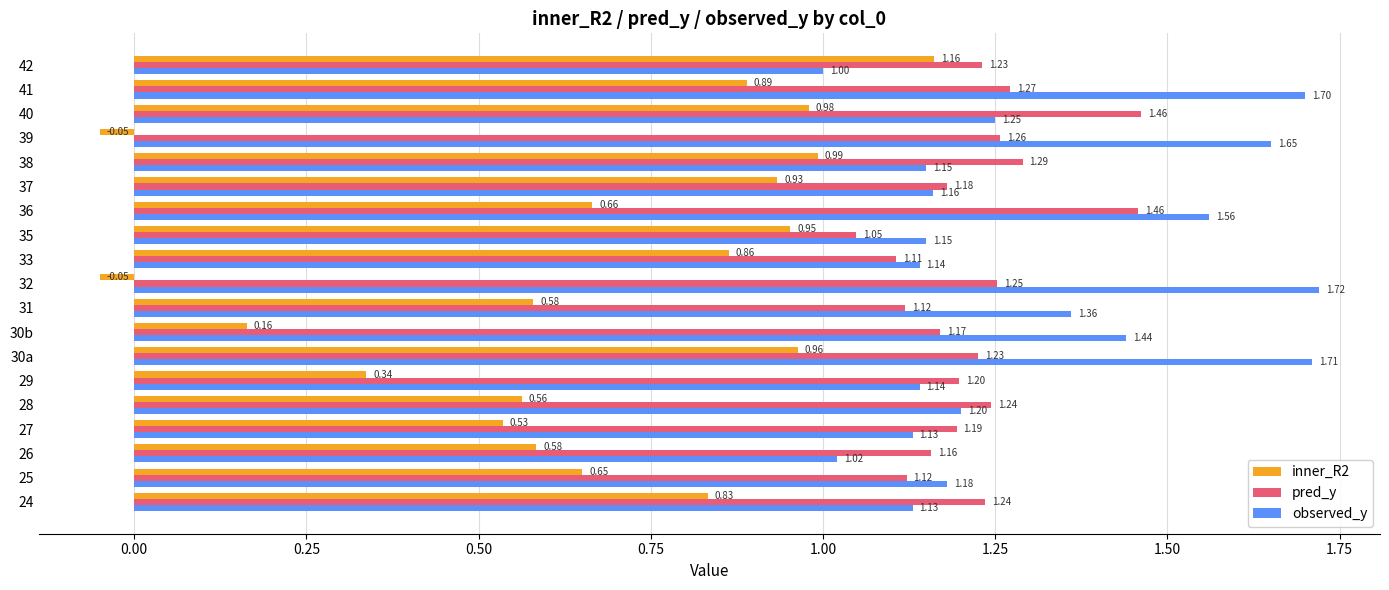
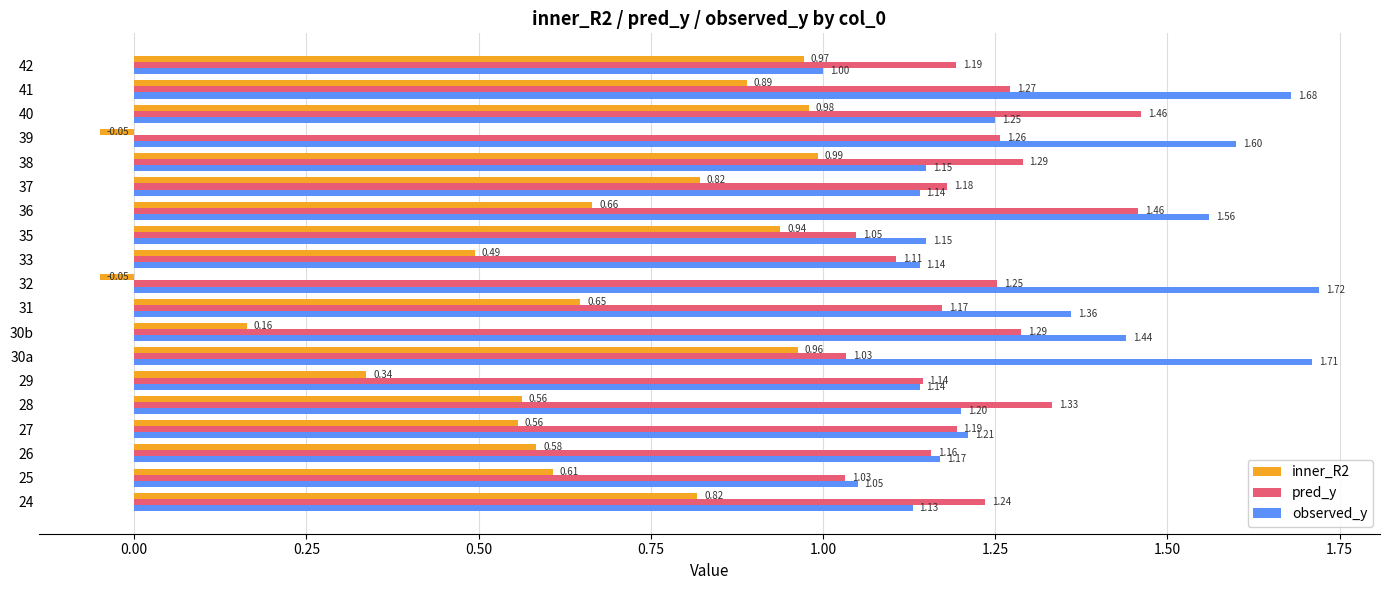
  {
    "inner_R2": {
-     "42": 1.16,
+     "42": 0.97,
      "41": 0.89,
      "40": 0.98,
      "39": -0.05,
      "38": 0.99,
-     "37": 0.93,
+     "37": 0.82,
      "36": 0.66,
-     "35": 0.95,
-     "33": 0.86,
+     "35": 0.94,
+     "33": 0.49,
      "32": -0.05,
-     "31": 0.58,
+     "31": 0.65,
      "30b": 0.16,
      "30a": 0.96,
      "29": 0.34,
      "28": 0.56,
-     "27": 0.53,
+     "27": 0.56,
      "26": 0.58,
-     "25": 0.65,
-     "24": 0.83
+     "25": 0.61,
+     "24": 0.82
    },
    "pred_y": {
-     "42": 1.23,
+     "42": 1.19,
      "41": 1.27,
      "40": 1.46,
      "39": 1.26,
      "38": 1.29,
      "37": 1.18,
      "36": 1.46,
      "35": 1.05,
      "33": 1.11,
      "32": 1.25,
-     "31": 1.12,
-     "30b": 1.17,
-     "30a": 1.23,
-     "29": 1.20,
-     "28": 1.24,
-     "25": 1.12,
+     "31": 1.17,
+     "30b": 1.29,
+     "30a": 1.03,
+     "29": 1.14,
+     "28": 1.33,
+     "25": 1.03,
      "24": 1.24
    },
    "observed_y": {
      "42": 1.00,
-     "41": 1.70,
+     "41": 1.68,
      "40": 1.25,
-     "39": 1.65,
+     "39": 1.60,
      "38": 1.15,
-     "37": 1.16,
+     "37": 1.14,
      "36": 1.56,
      "35": 1.15,
      "33": 1.14,
      "32": 1.72,
      "31": 1.36,
      "30b": 1.44,
      "30a": 1.71,
      "28": 1.20,
-     "27": 1.13,
-     "26": 1.02,
-     "25": 1.18,
+     "27": 1.21,
+     "26": 1.17,
+     "25": 1.05,
      "24": 1.13
    }
  }
